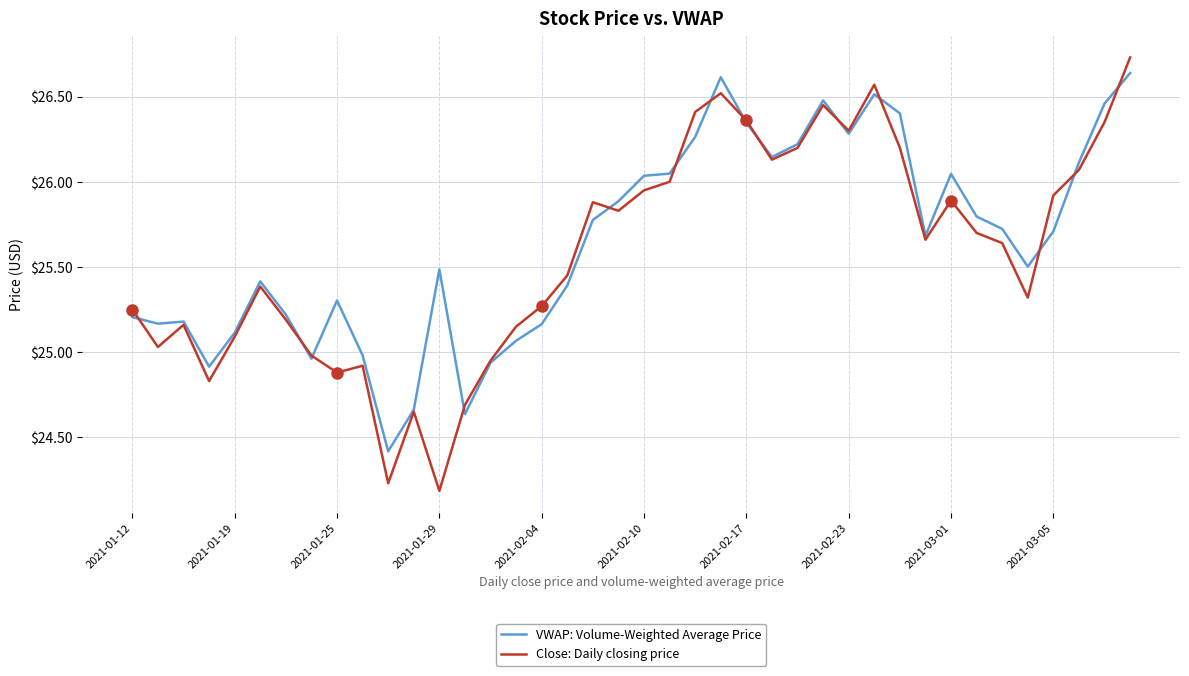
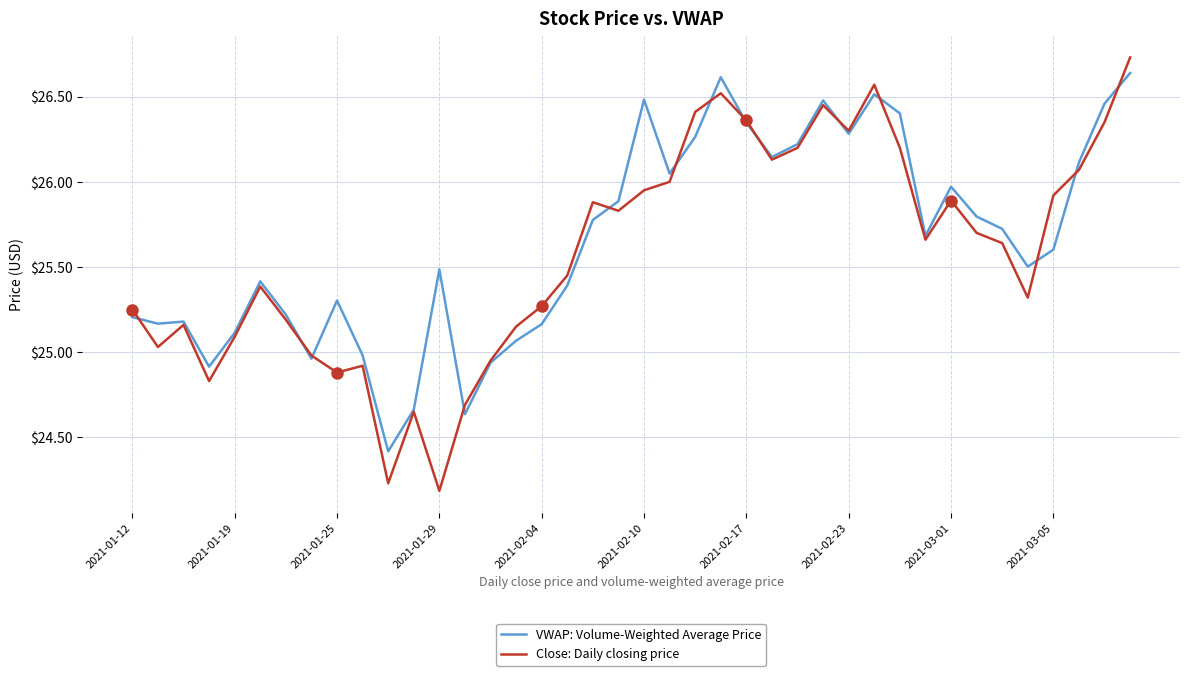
  {
    "VWAP: Volume-Weighted Average Price": {
      "2021-01-12": "$25.21",
      "2021-01-19": "$25.11",
      "2021-01-25": "$25.30",
      "2021-01-29": "$25.49",
      "2021-02-04": "$25.16",
-     "2021-02-10": "$26.04",
+     "2021-02-10": "$26.48",
      "2021-02-23": "$26.28",
-     "2021-03-01": "$26.05",
-     "2021-03-05": "$25.71"
+     "2021-03-01": "$25.97",
+     "2021-03-05": "$25.60"
    }
  }
